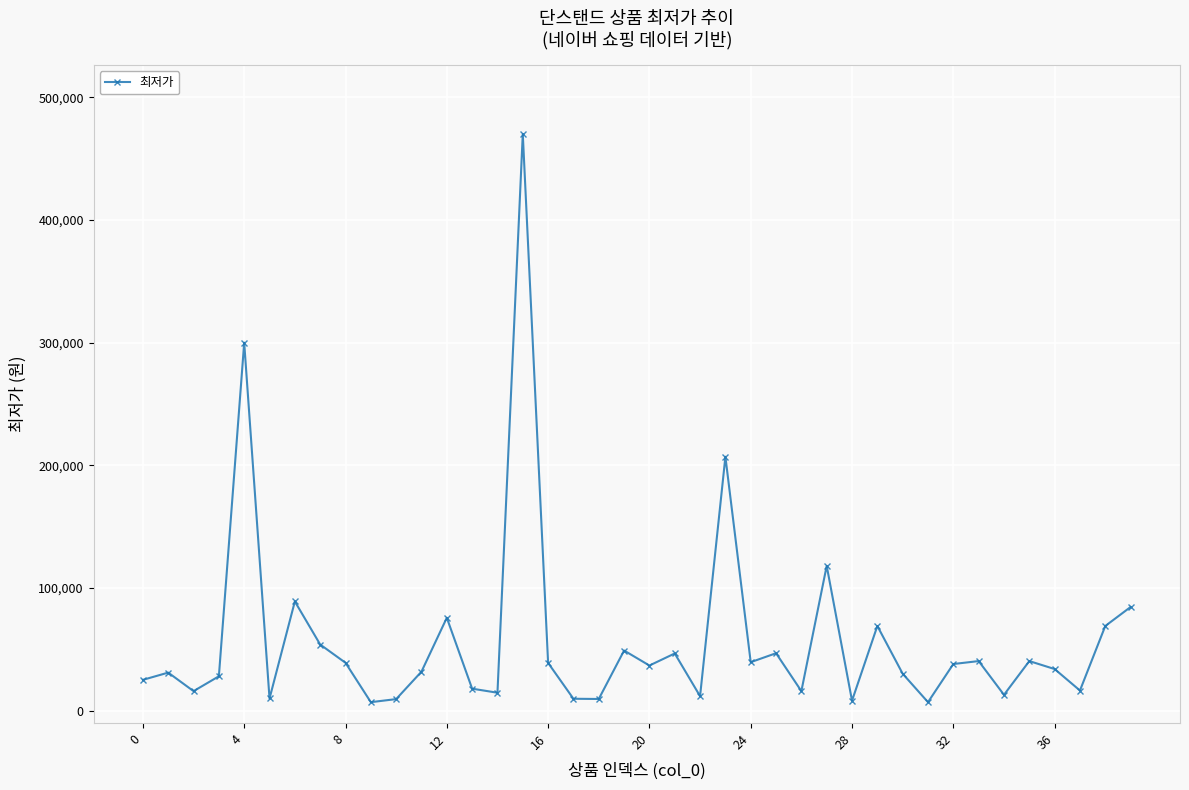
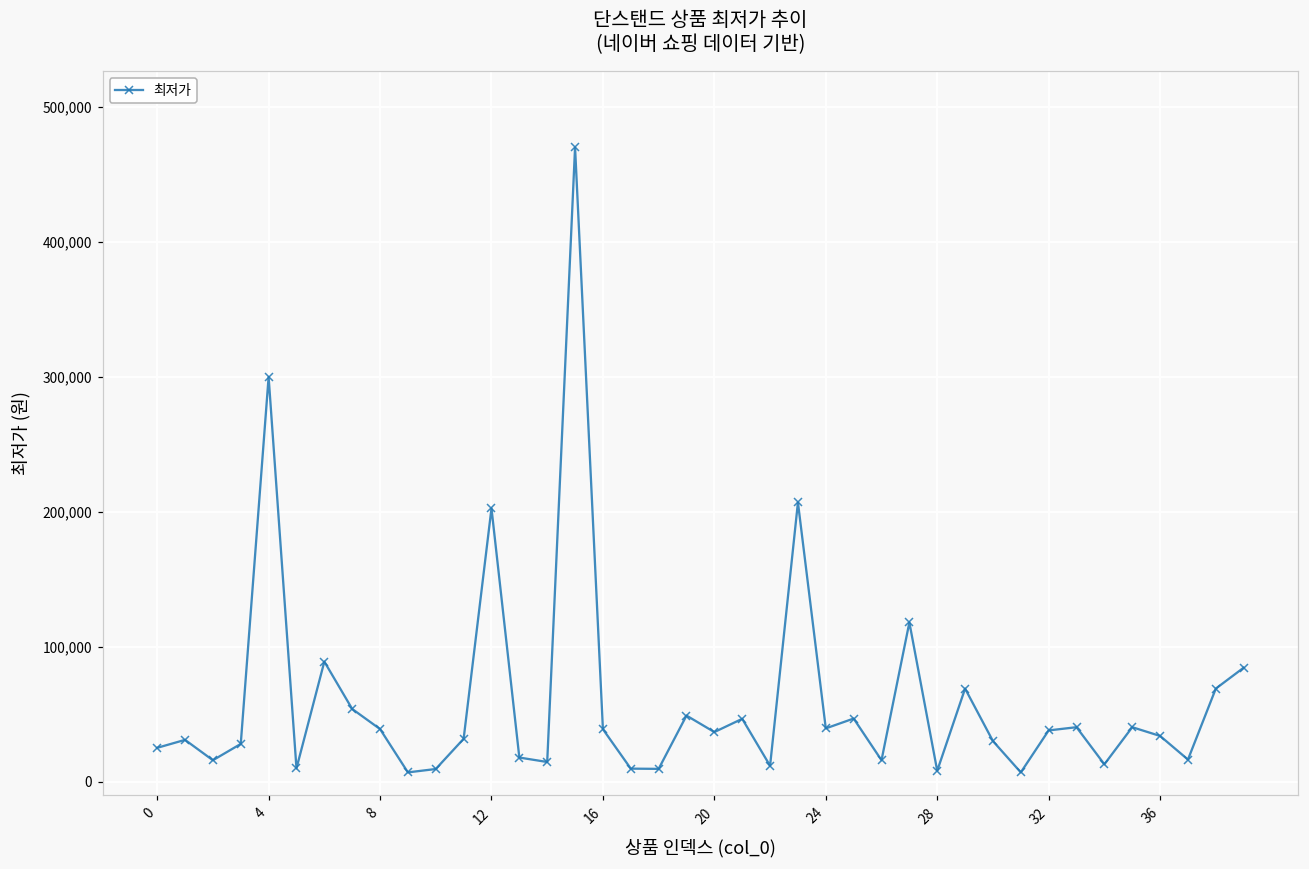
  {
    "0": "25,000",
    "4": "300,000",
    "8": "39,000",
-   "12": "76,000",
+   "12": "203,000",
    "16": "39,000",
    "20": "37,000",
    "24": "40,000",
    "28": "8,000",
    "32": "38,000",
    "36": "34,000"
  }
